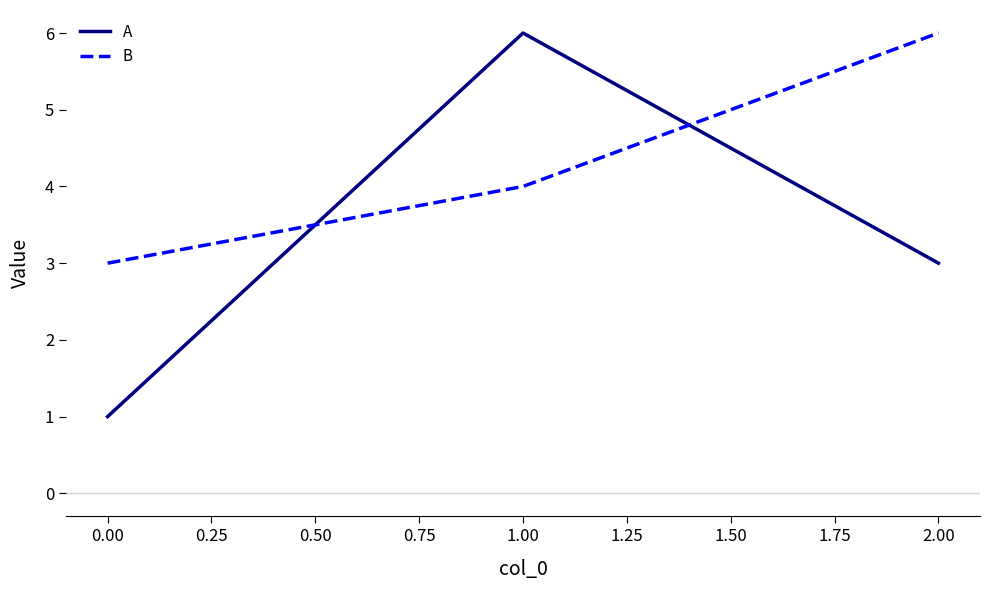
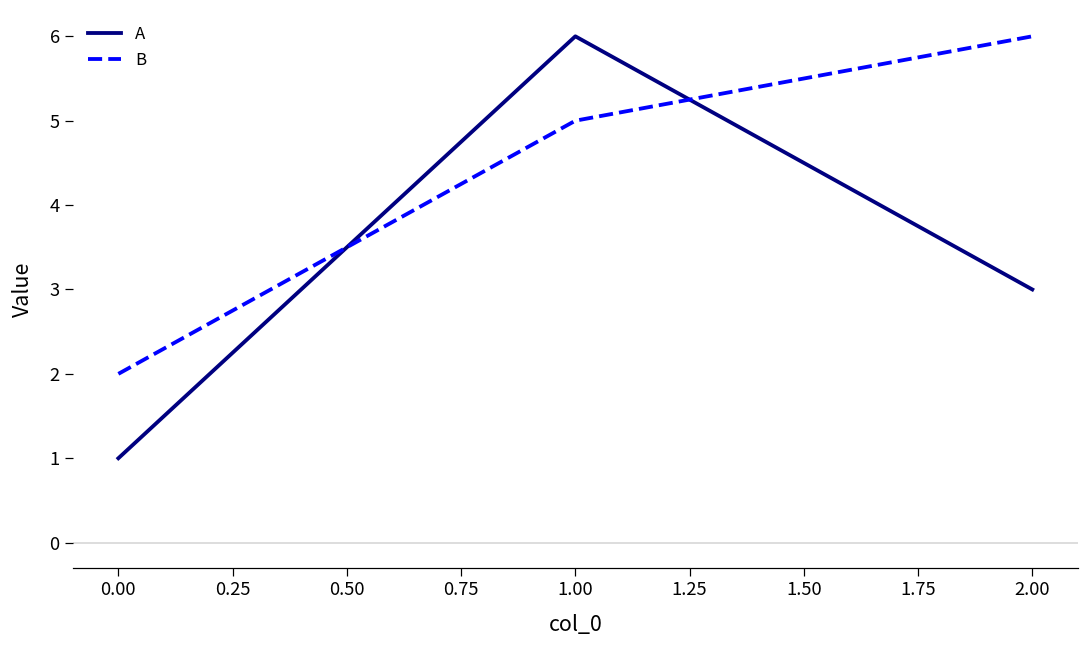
  {
    "A": {
      "0.00": 1,
      "1.00": 6,
      "2.00": 3
    },
    "B": {
-     "0.00": 3,
-     "1.00": 4,
+     "0.00": 2,
+     "1.00": 5,
      "2.00": 6
    }
  }
